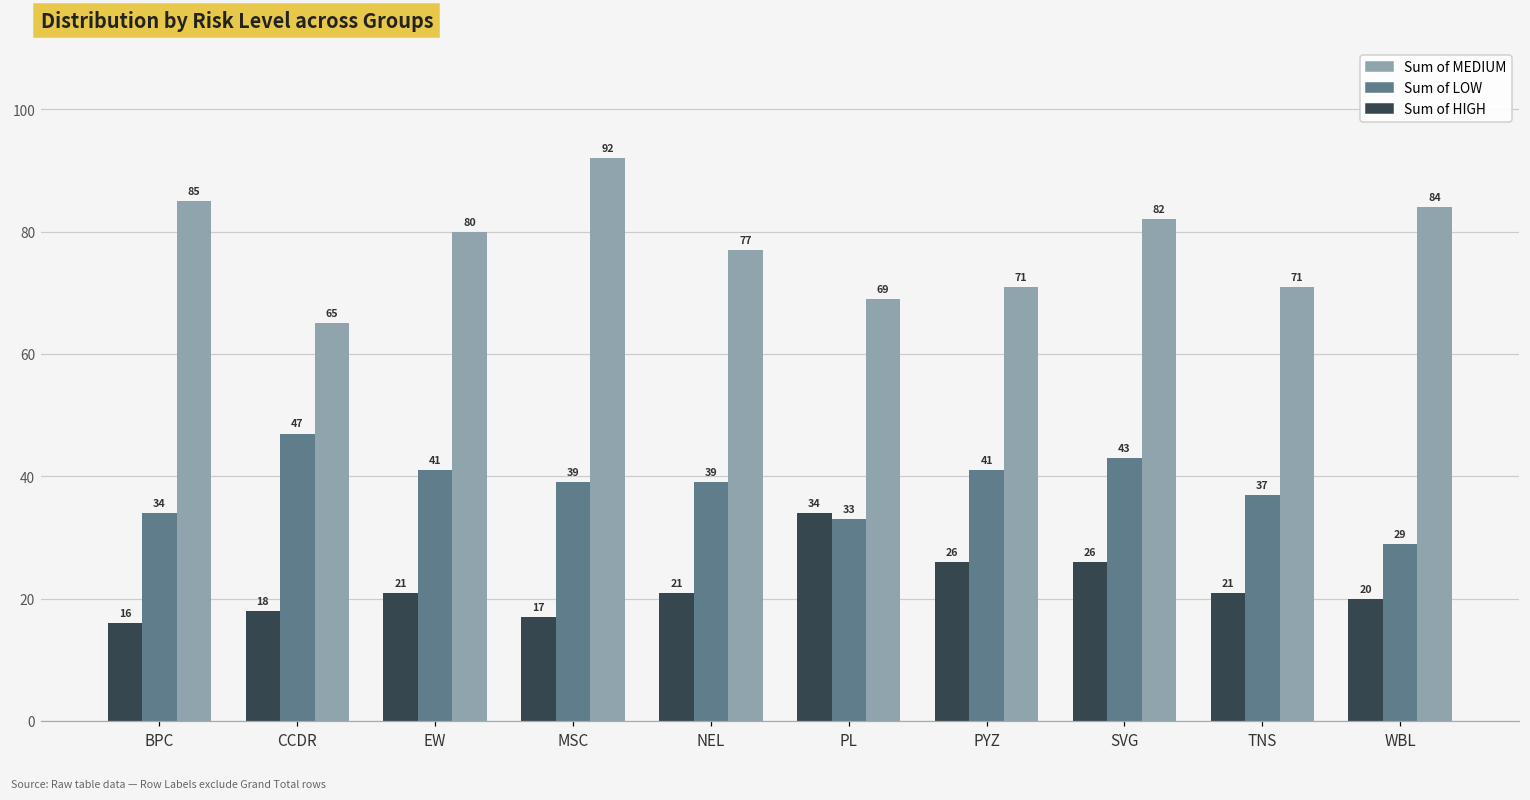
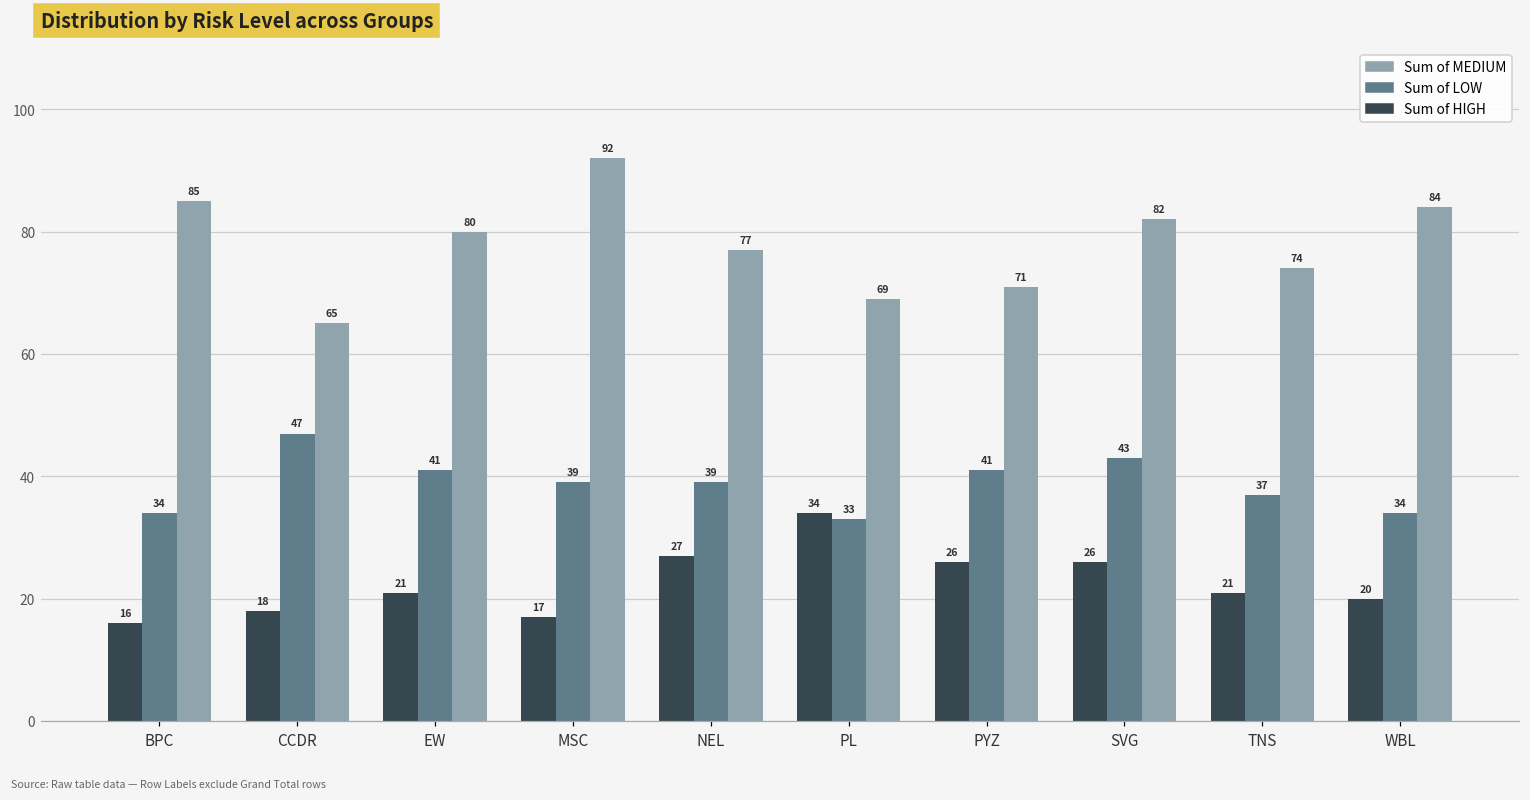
  {
    "Sum of HIGH": {
      "BPC": 16,
      "CCDR": 18,
      "EW": 21,
      "MSC": 17,
-     "NEL": 21,
+     "NEL": 27,
      "PL": 34,
      "PYZ": 26,
      "SVG": 26,
      "TNS": 21,
      "WBL": 20
    },
    "Sum of LOW": {
      "BPC": 34,
      "CCDR": 47,
      "EW": 41,
      "MSC": 39,
      "NEL": 39,
      "PL": 33,
      "PYZ": 41,
      "SVG": 43,
      "TNS": 37,
-     "WBL": 29
+     "WBL": 34
    },
    "Sum of MEDIUM": {
      "BPC": 85,
      "CCDR": 65,
      "EW": 80,
      "MSC": 92,
      "NEL": 77,
      "PL": 69,
      "PYZ": 71,
      "SVG": 82,
-     "TNS": 71,
+     "TNS": 74,
      "WBL": 84
    }
  }
